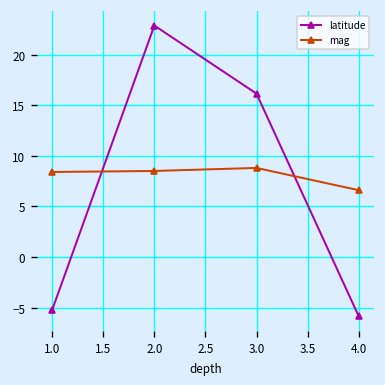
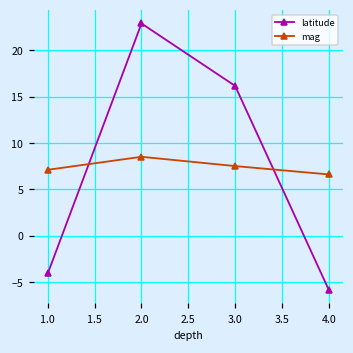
  {
    "latitude": {
-     "1.0": -5,
+     "1.0": -4,
      "2.0": 23,
      "3.0": 16,
      "4.0": -6
    },
    "mag": {
-     "1.0": 8,
+     "1.0": 7,
      "2.0": 9,
-     "3.0": 9,
+     "3.0": 8,
      "4.0": 7
    }
  }
